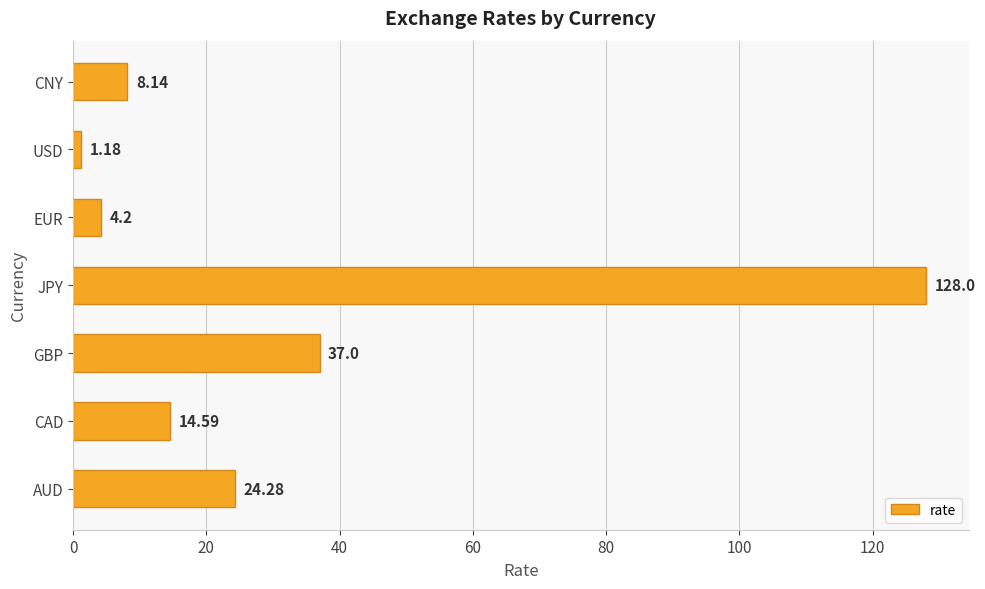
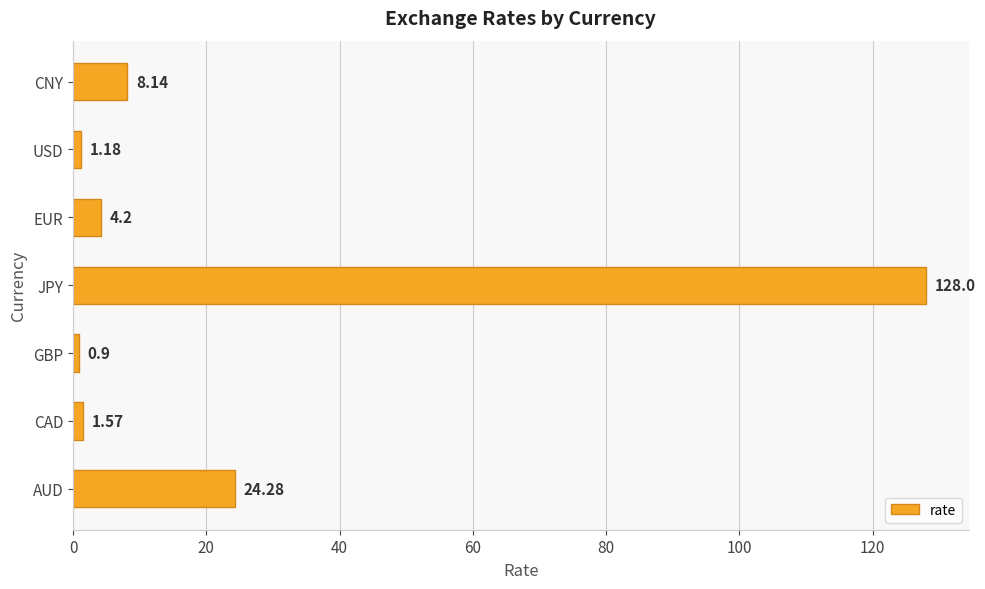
  {
    "CNY": 8.14,
    "USD": 1.18,
    "EUR": 4.2,
    "JPY": 128.0,
-   "GBP": 37.0,
-   "CAD": 14.59,
+   "GBP": 0.9,
+   "CAD": 1.57,
    "AUD": 24.28
  }
